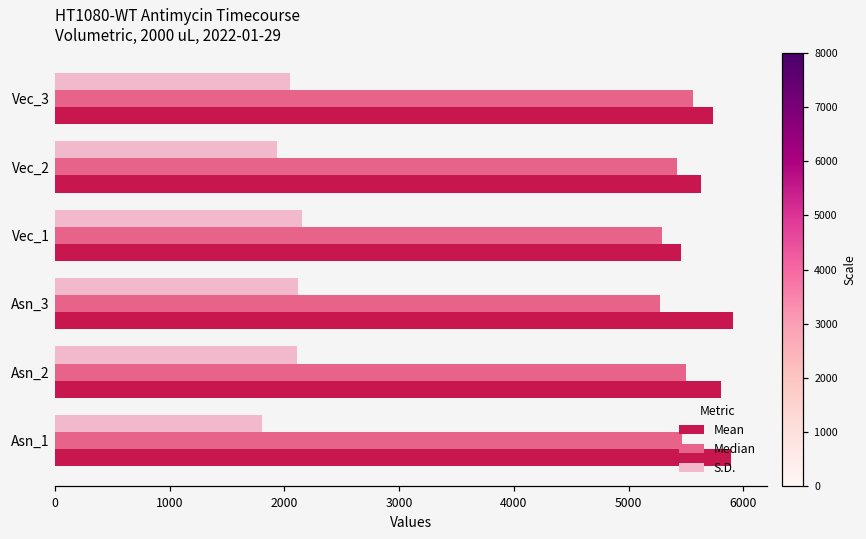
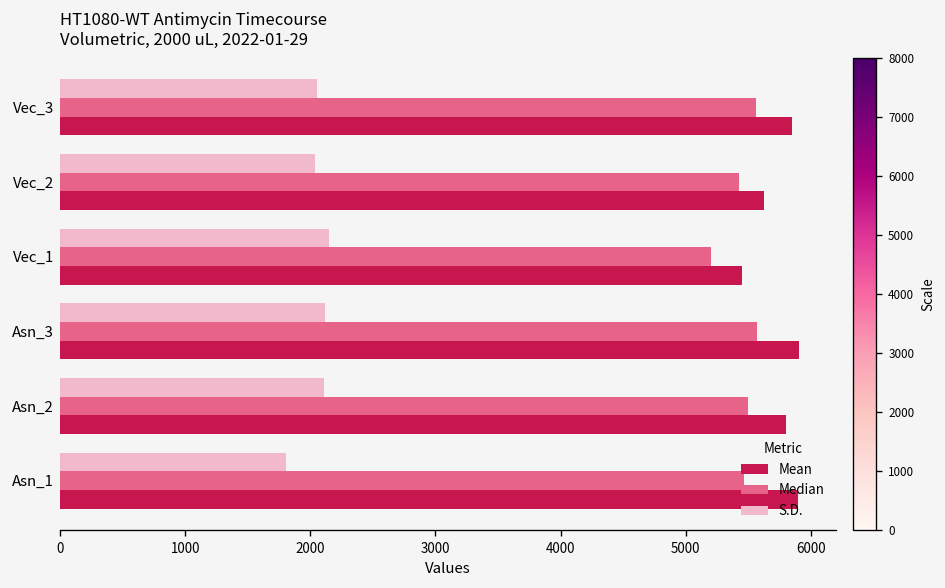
  {
    "Mean": {
-     "Vec_3": 5730,
+     "Vec_3": 5850,
      "Vec_2": 5630,
      "Vec_1": 5450,
      "Asn_3": 5910,
      "Asn_2": 5800,
      "Asn_1": 5900
    },
    "Median": {
      "Vec_3": 5560,
      "Vec_2": 5430,
-     "Vec_1": 5290,
-     "Asn_3": 5280,
+     "Vec_1": 5200,
+     "Asn_3": 5570,
      "Asn_2": 5500,
      "Asn_1": 5470
    },
    "S.D.": {
      "Vec_3": 2050,
-     "Vec_2": 1940,
+     "Vec_2": 2040,
      "Vec_1": 2150,
      "Asn_3": 2120,
      "Asn_2": 2110,
      "Asn_1": 1800
    }
  }
